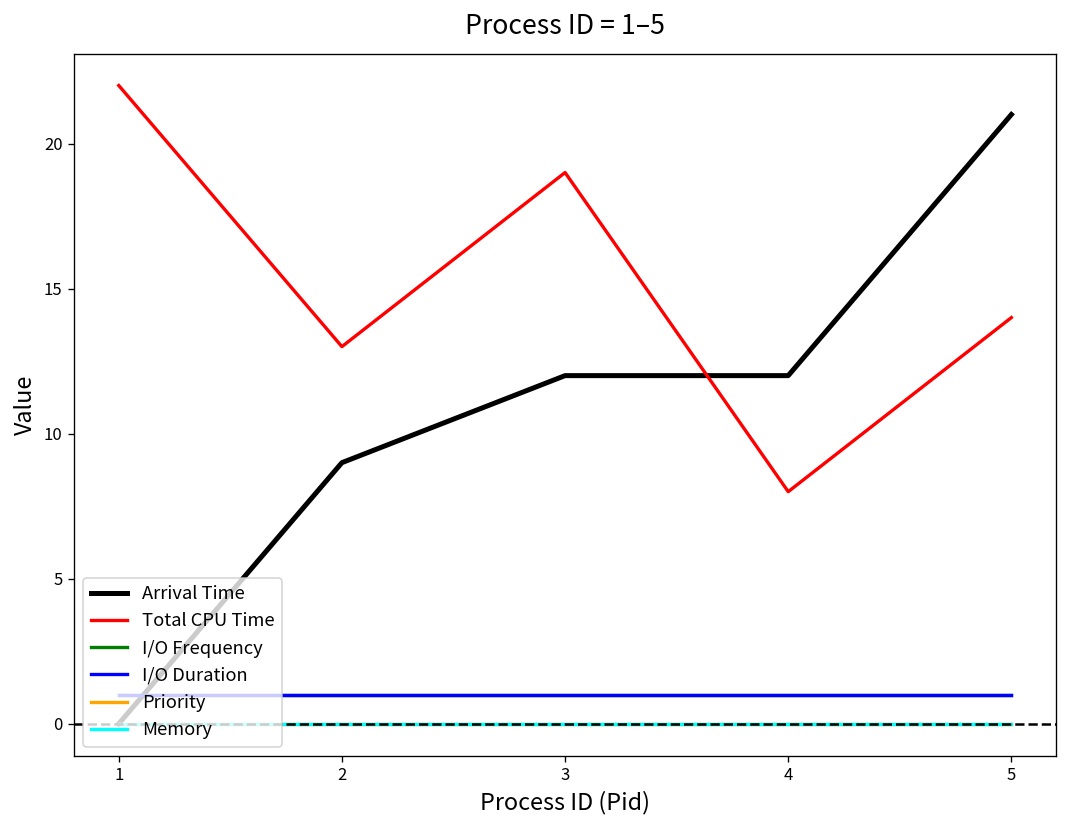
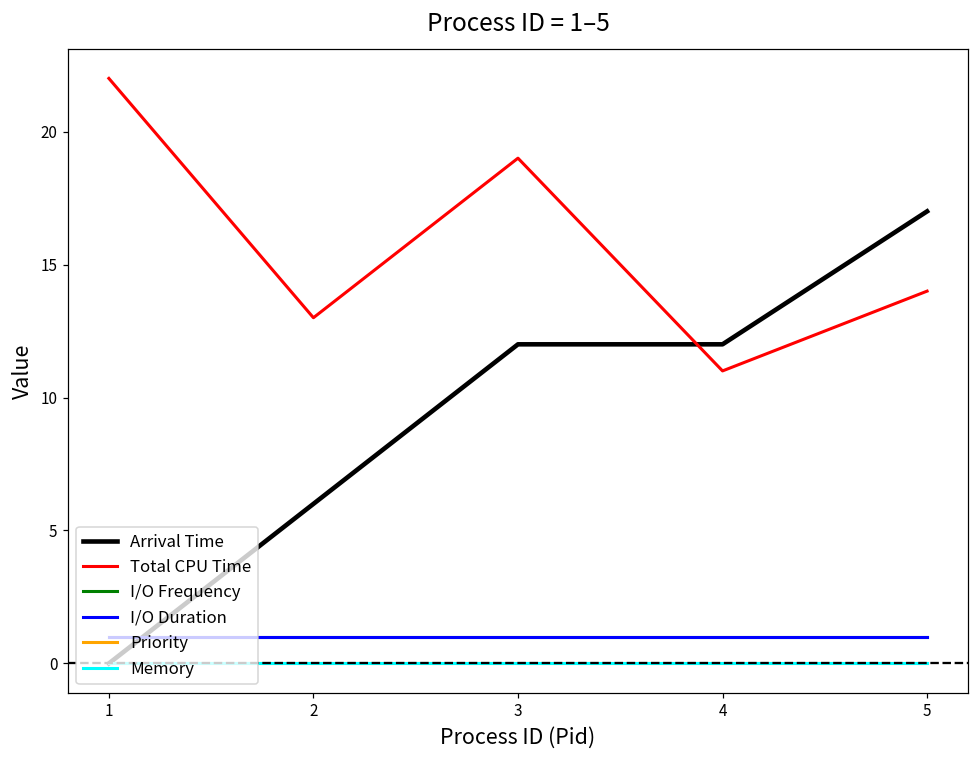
  {
    "Arrival Time": {
-     "2": 9,
+     "2": 6,
      "3": 12,
      "4": 12,
-     "5": 21
+     "5": 17
    },
    "Total CPU Time": {
      "1": 22,
      "2": 13,
      "3": 19,
-     "4": 8,
+     "4": 11,
      "5": 14
    },
    "I/O Duration": {
      "2": 1,
      "3": 1,
      "4": 1,
      "5": 1
    },
    "Memory": {
      "2": 0,
      "3": 0,
      "4": 0,
      "5": 0
    }
  }
